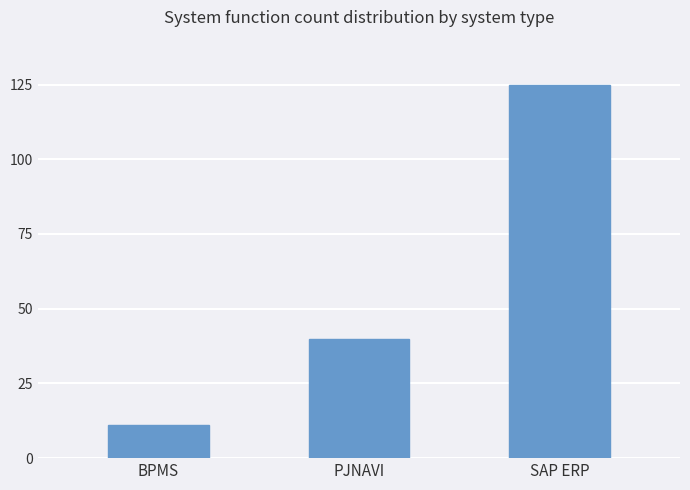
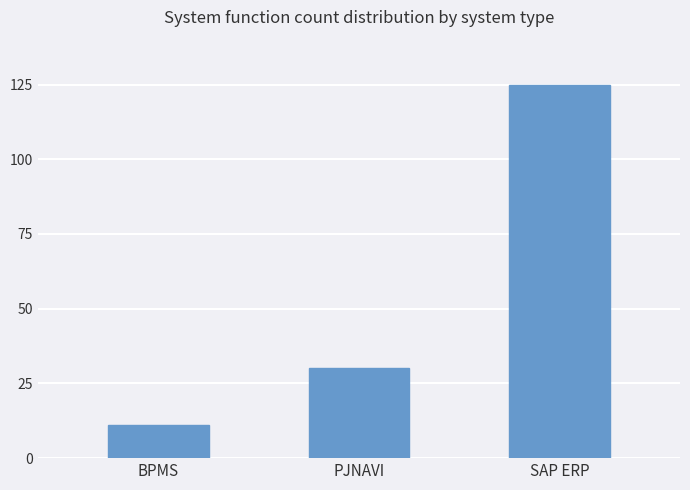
  {
    "BPMS": 11,
-   "PJNAVI": 40,
+   "PJNAVI": 30,
    "SAP ERP": 125
  }
